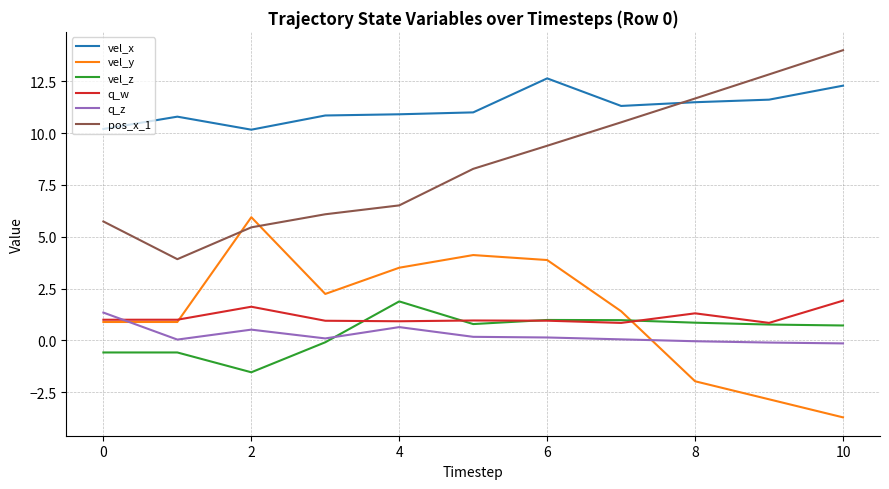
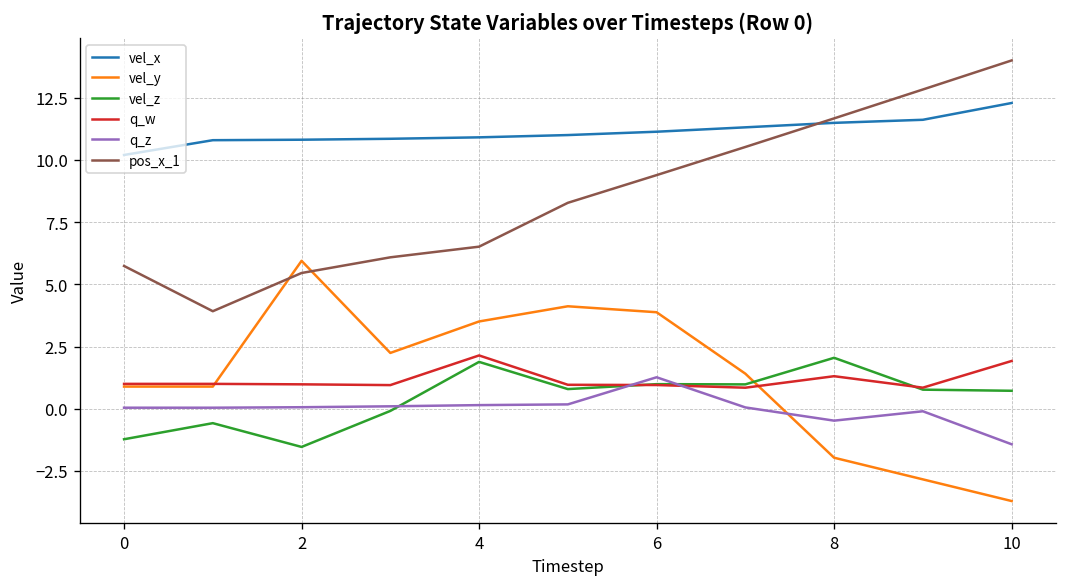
  {
    "vel_x": {
-     "2": 10.2,
+     "2": 10.8,
      "4": 10.9,
-     "6": 12.6,
+     "6": 11.1,
      "8": 11.5,
      "10": 12.3
    },
    "vel_y": {
      "2": 5.9,
      "4": 3.5,
      "6": 3.9,
      "8": -2.0,
      "10": -3.7
    },
    "vel_z": {
-     "0": -0.6,
+     "0": -1.2,
      "2": -1.5,
      "4": 1.9,
-     "8": 0.9,
+     "8": 2.0,
      "10": 0.7
    },
    "q_w": {
-     "2": 1.6,
-     "4": 0.9,
+     "2": 1.0,
+     "4": 2.1,
      "8": 1.3,
      "10": 1.9
    },
    "q_z": {
-     "0": 1.3,
-     "2": 0.5,
-     "4": 0.6,
-     "6": 0.1,
-     "8": 0.0,
-     "10": -0.1
+     "0": 0.0,
+     "2": 0.1,
+     "4": 0.1,
+     "6": 1.3,
+     "8": -0.5,
+     "10": -1.4
    },
    "pos_x_1": {
      "0": 5.7,
      "2": 5.5,
      "4": 6.5,
      "6": 9.4,
      "8": 11.7,
      "10": 14.0
    }
  }
